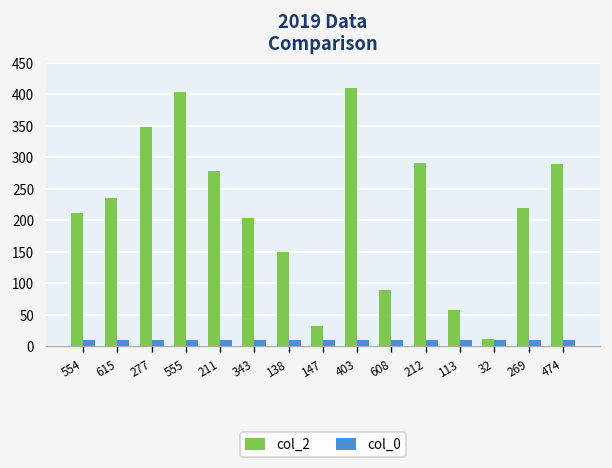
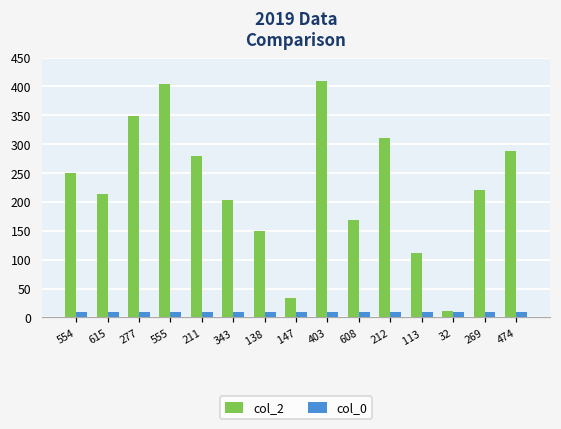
  {
    "col_2": {
-     "554": 210,
-     "615": 240,
+     "554": 250,
+     "615": 210,
      "277": 350,
      "555": 400,
      "211": 280,
      "343": 200,
      "138": 150,
      "147": 30,
      "403": 410,
-     "608": 90,
-     "212": 290,
-     "113": 60,
+     "608": 170,
+     "212": 310,
+     "113": 110,
      "32": 10,
      "269": 220,
      "474": 290
    },
    "col_0": {
      "554": 10,
      "615": 10,
      "277": 10,
      "555": 10,
      "211": 10,
      "343": 10,
      "138": 10,
      "147": 10,
      "403": 10,
      "608": 10,
      "212": 10,
      "113": 10,
      "32": 10,
      "269": 10,
      "474": 10
    }
  }
